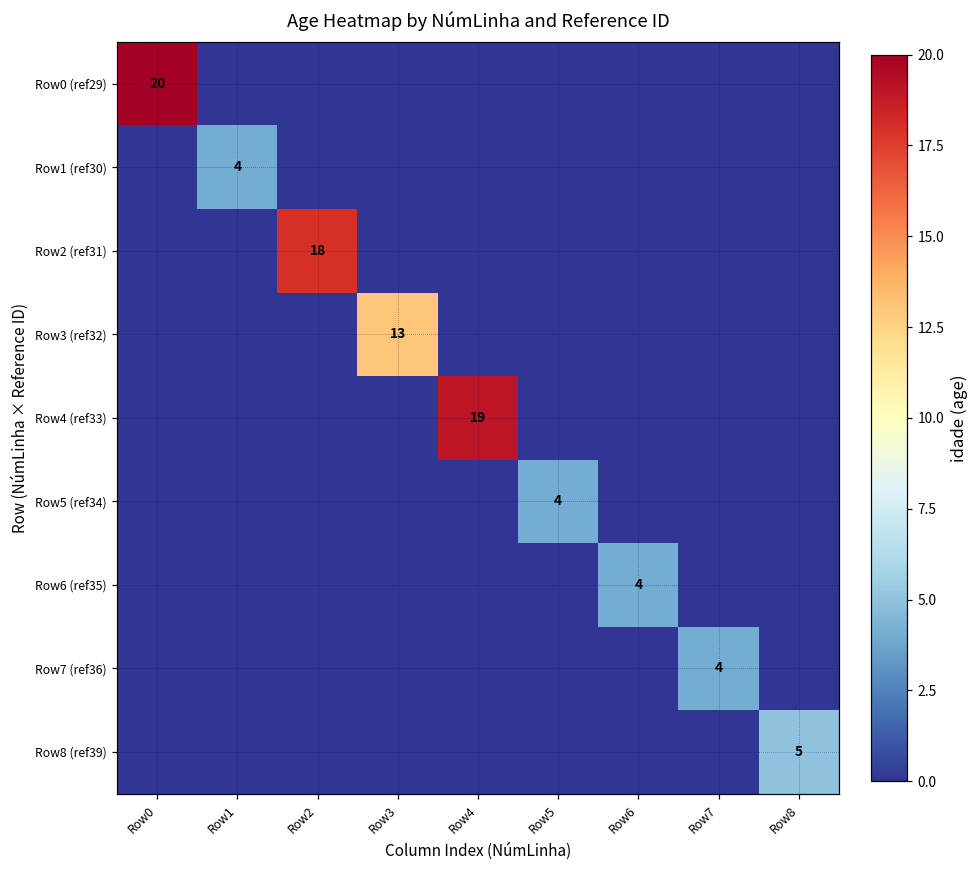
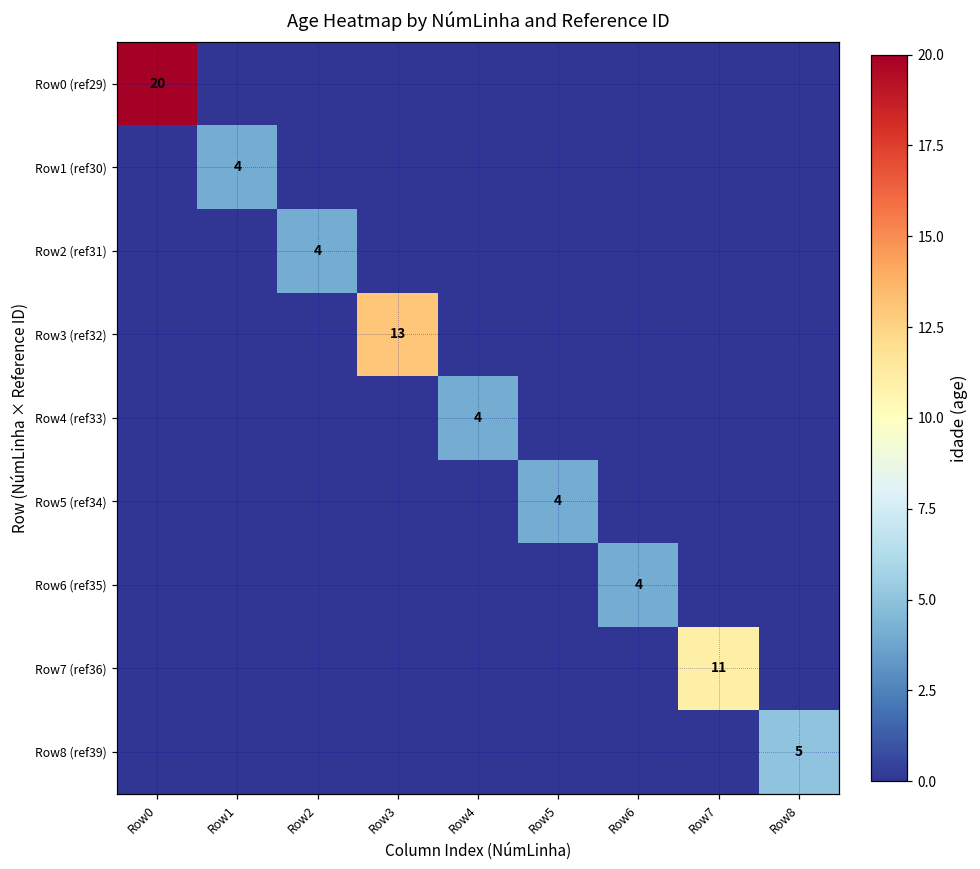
  {
    "Row0 (ref29)": {
      "Row0": 20
    },
    "Row1 (ref30)": {
      "Row1": 4
    },
    "Row2 (ref31)": {
-     "Row2": 18
+     "Row2": 4
    },
    "Row3 (ref32)": {
      "Row3": 13
    },
    "Row4 (ref33)": {
-     "Row4": 19
+     "Row4": 4
    },
    "Row5 (ref34)": {
      "Row5": 4
    },
    "Row6 (ref35)": {
      "Row6": 4
    },
    "Row7 (ref36)": {
-     "Row7": 4
+     "Row7": 11
    },
    "Row8 (ref39)": {
      "Row8": 5
    }
  }
